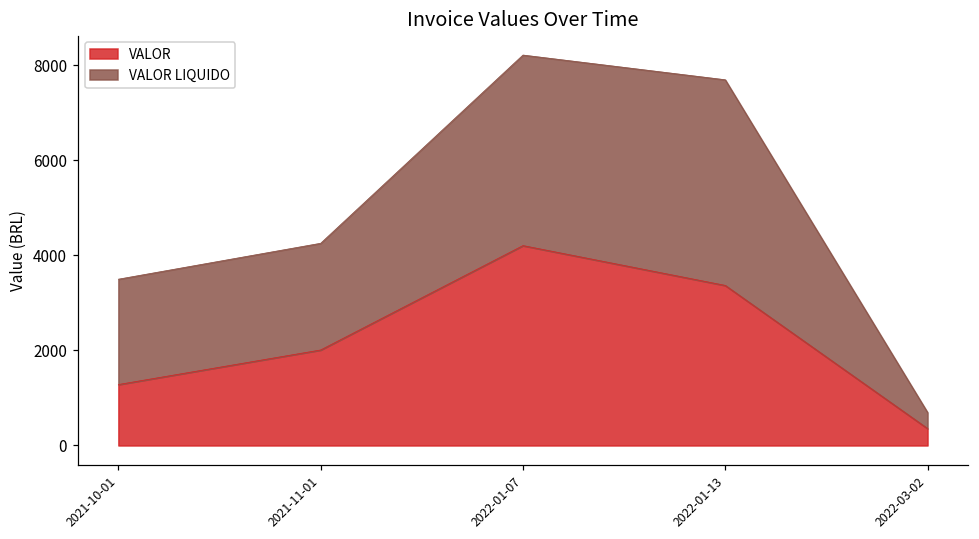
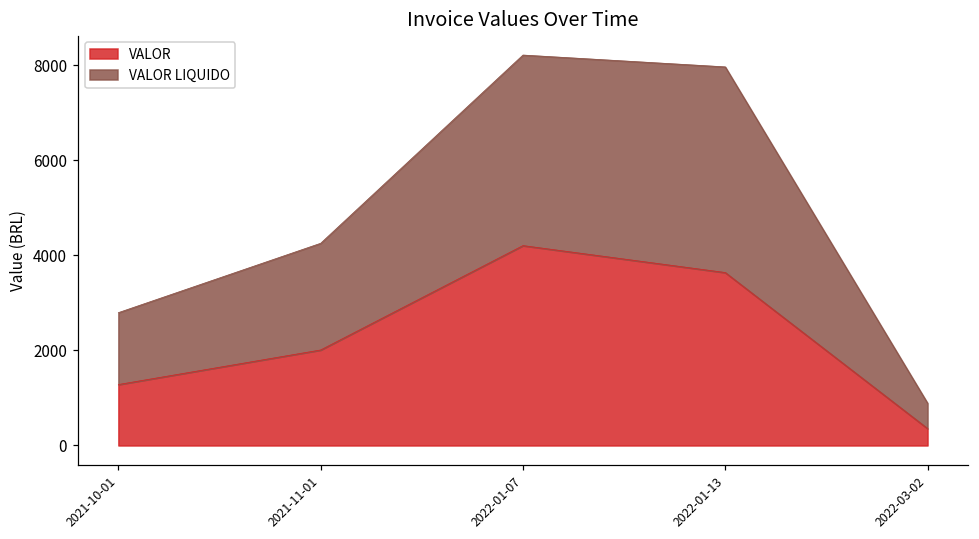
  {
    "VALOR": {
      "2021-10-01": 1300,
      "2021-11-01": 2000,
      "2022-01-07": 4200,
-     "2022-01-13": 3400,
+     "2022-01-13": 3600,
      "2022-03-02": 400
    },
    "VALOR LIQUIDO": {
-     "2021-10-01": 2200,
+     "2021-10-01": 1500,
      "2021-11-01": 2200,
      "2022-01-07": 4000,
      "2022-01-13": 4300,
-     "2022-03-02": 300
+     "2022-03-02": 500
    }
  }
